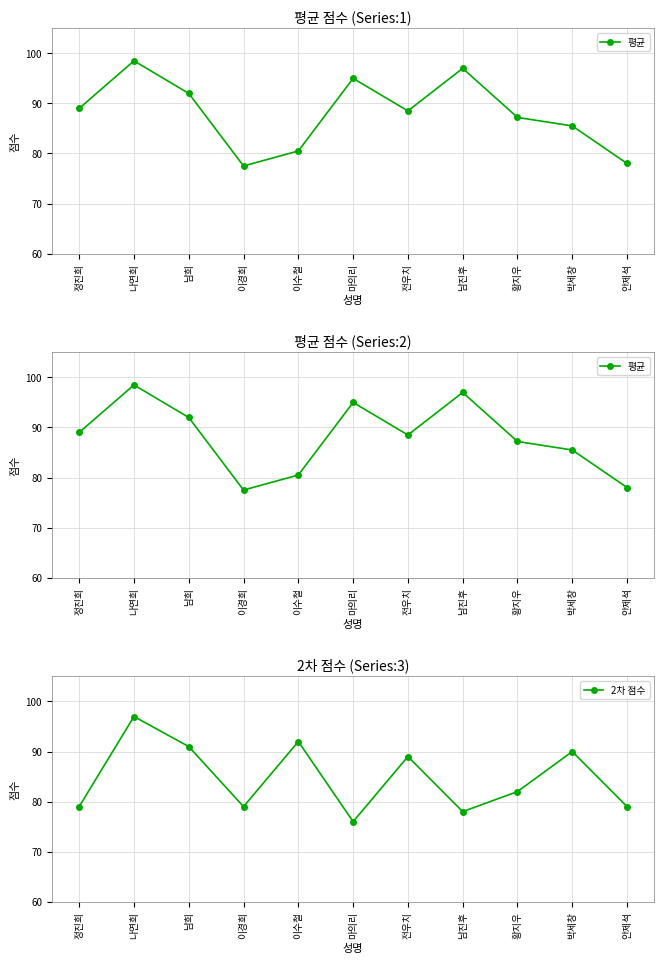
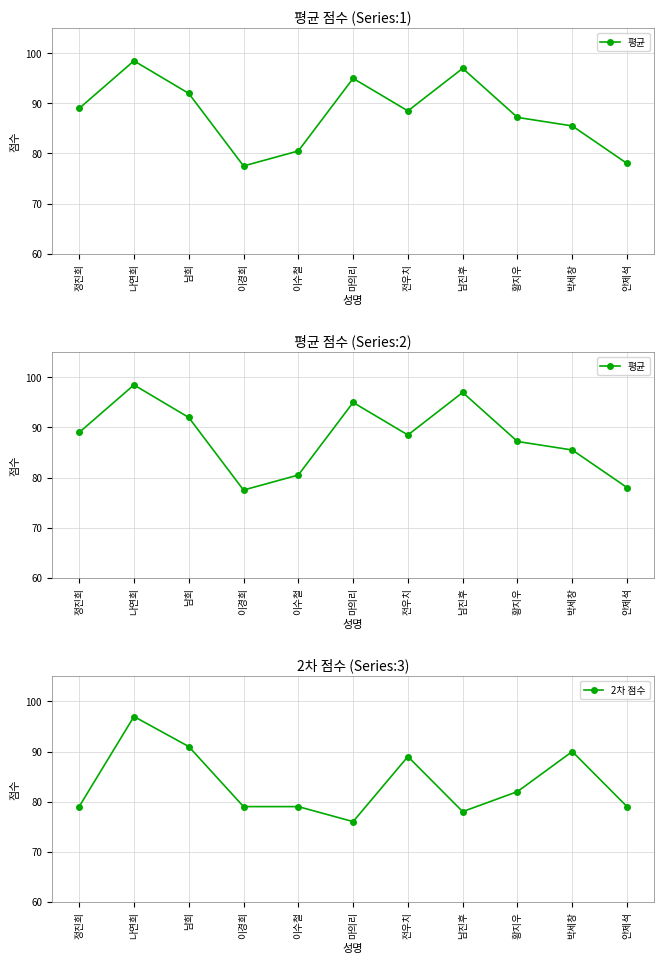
  {
    "평균 점수 (Series:1)": {
      "정진희": 89,
      "나연희": 99,
      "남희": 92,
      "이경희": 78,
      "이수철": 81,
      "마의리": 95,
      "전우치": 89,
      "남진후": 97,
      "황지우": 87,
      "박세창": 86,
      "안제석": 78
    },
    "평균 점수 (Series:2)": {
      "정진희": 89,
      "나연희": 99,
      "남희": 92,
      "이경희": 78,
      "이수철": 81,
      "마의리": 95,
      "전우치": 89,
      "남진후": 97,
      "황지우": 87,
      "박세창": 86,
      "안제석": 78
    },
    "2차 점수 (Series:3)": {
      "정진희": 79,
      "나연희": 97,
      "남희": 91,
      "이경희": 79,
-     "이수철": 92,
+     "이수철": 79,
      "마의리": 76,
      "전우치": 89,
      "남진후": 78,
      "황지우": 82,
      "박세창": 90,
      "안제석": 79
    }
  }
